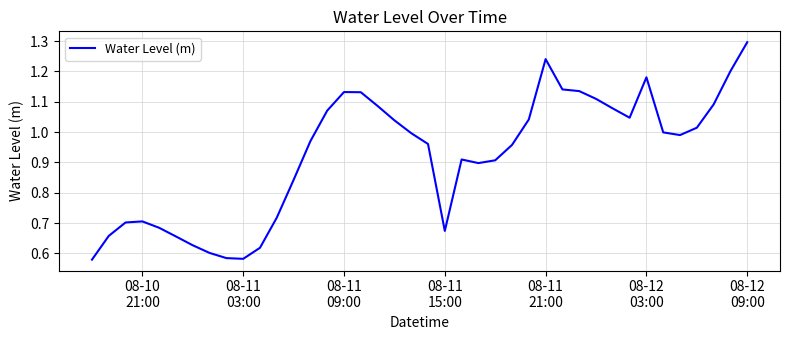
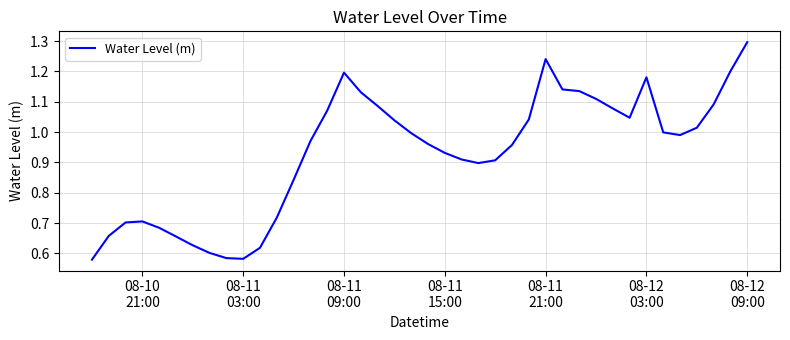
  {
    "08-10 21:00": 0.71,
    "08-11 03:00": 0.58,
-   "08-11 09:00": 1.13,
-   "08-11 15:00": 0.67,
+   "08-11 09:00": 1.20,
+   "08-11 15:00": 0.93,
    "08-11 21:00": 1.24,
    "08-12 03:00": 1.18,
    "08-12 09:00": 1.30
  }
